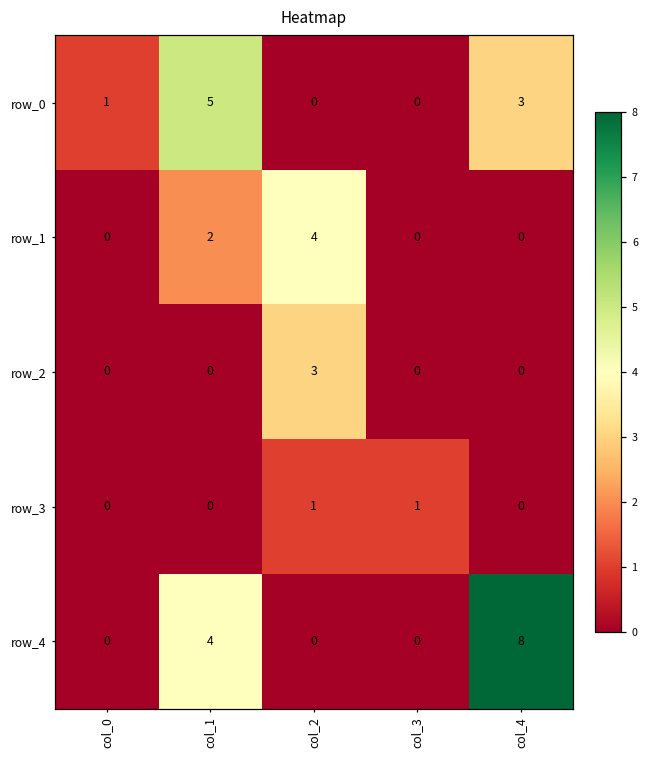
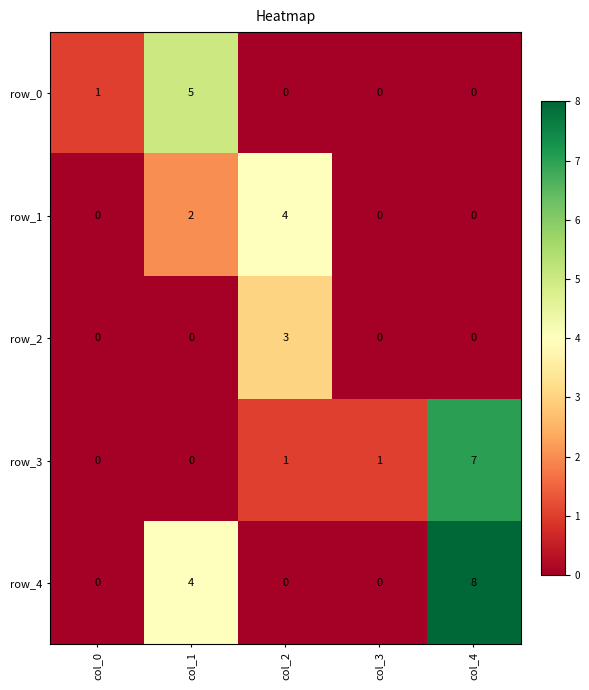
  {
    "row_0": {
      "col_0": 1,
      "col_1": 5,
      "col_2": 0,
      "col_3": 0,
-     "col_4": 3
+     "col_4": 0
    },
    "row_1": {
      "col_0": 0,
      "col_1": 2,
      "col_2": 4,
      "col_3": 0,
      "col_4": 0
    },
    "row_2": {
      "col_0": 0,
      "col_1": 0,
      "col_2": 3,
      "col_3": 0,
      "col_4": 0
    },
    "row_3": {
      "col_0": 0,
      "col_1": 0,
      "col_2": 1,
      "col_3": 1,
-     "col_4": 0
+     "col_4": 7
    },
    "row_4": {
      "col_0": 0,
      "col_1": 4,
      "col_2": 0,
      "col_3": 0,
      "col_4": 8
    }
  }
